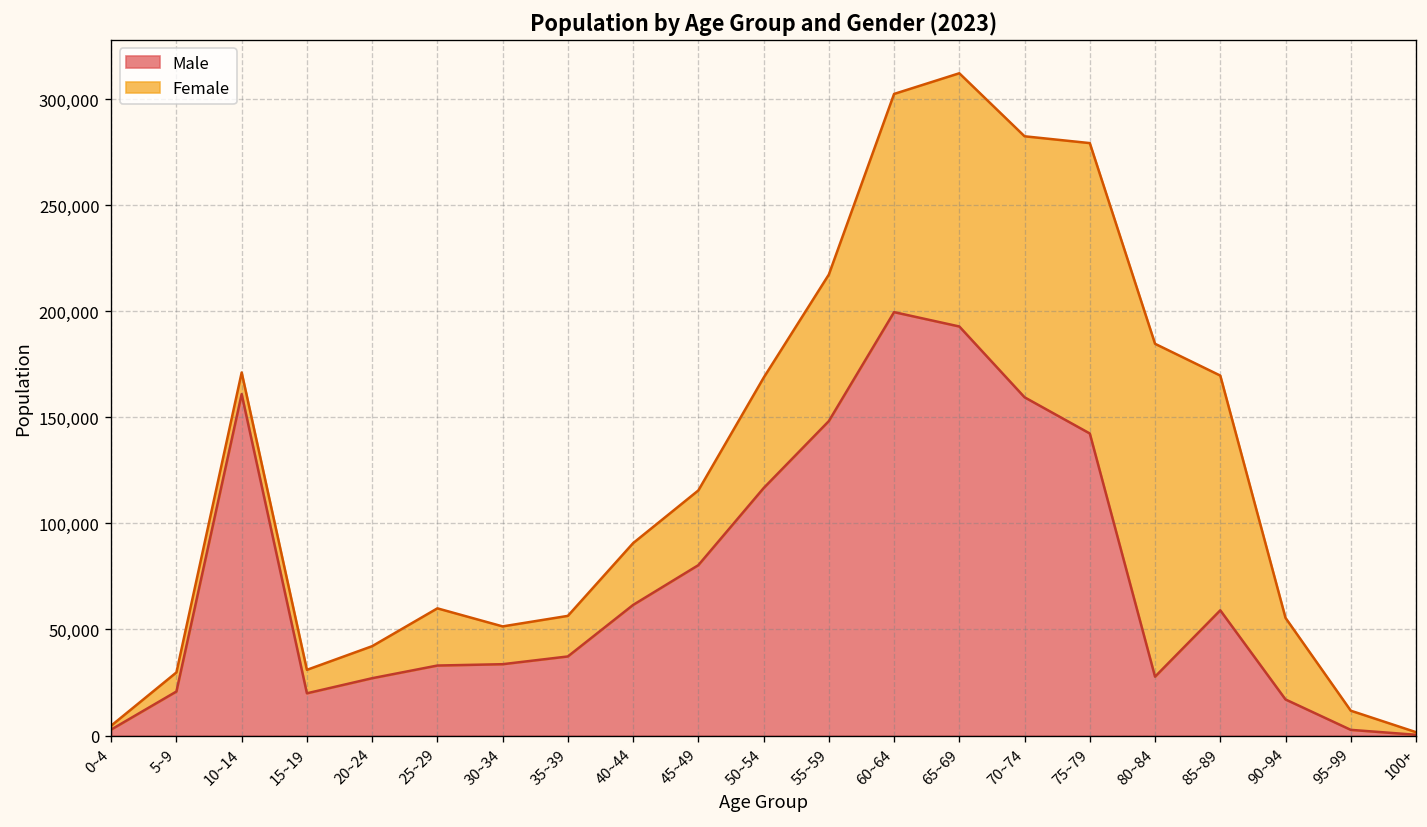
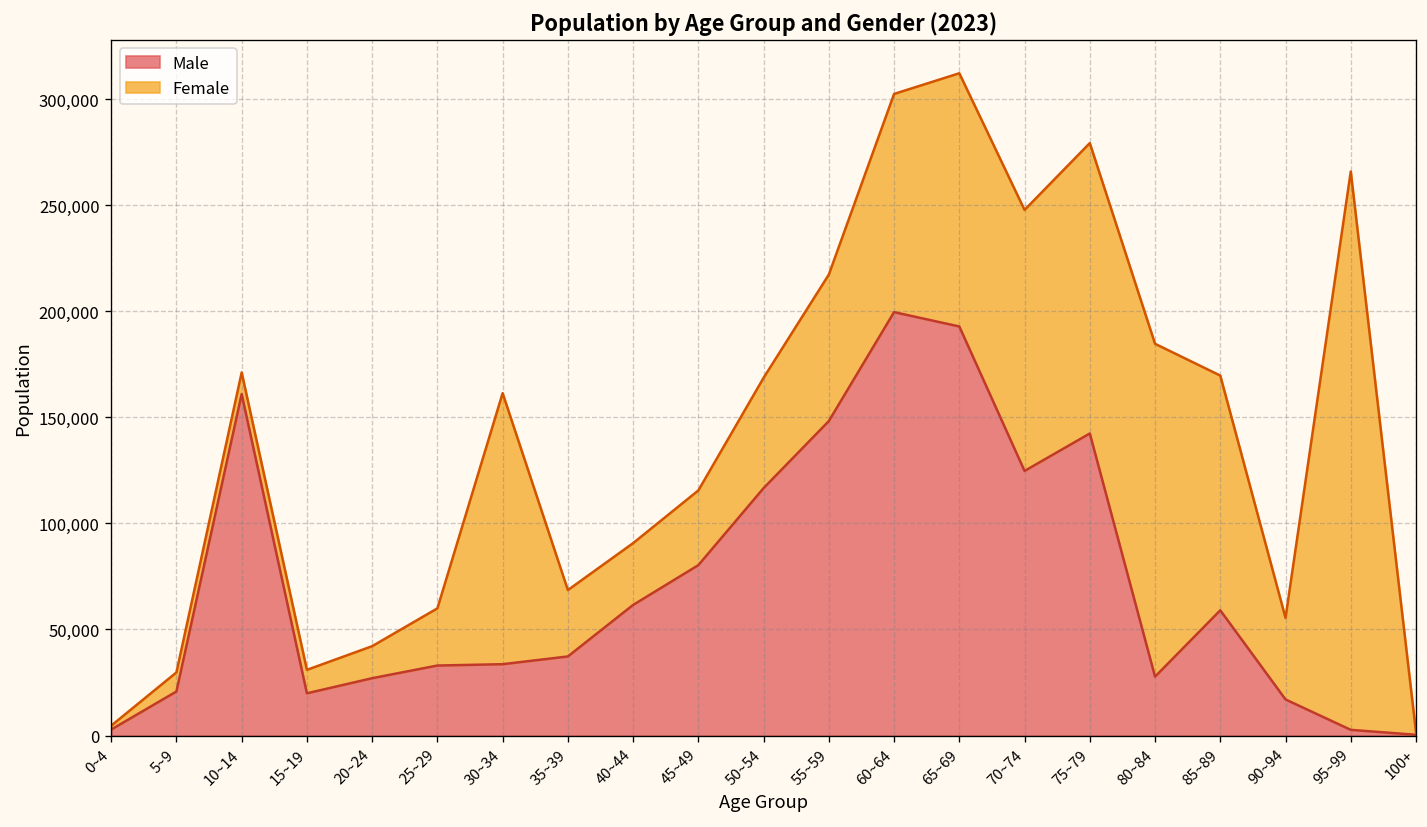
  {
    "Male": {
      "0~4": "3,000",
      "5~9": "21,000",
      "10~14": "161,000",
      "15~19": "20,000",
      "20~24": "27,000",
      "25~29": "33,000",
      "30~34": "34,000",
      "35~39": "37,000",
      "40~44": "62,000",
      "45~49": "80,000",
      "50~54": "117,000",
      "55~59": "148,000",
      "60~64": "200,000",
      "65~69": "193,000",
-     "70~74": "159,000",
+     "70~74": "125,000",
      "75~79": "142,000",
      "80~84": "28,000",
      "85~89": "59,000",
      "90~94": "17,000",
      "95~99": "3,000"
    },
    "Female": {
      "0~4": "2,000",
      "5~9": "9,000",
      "10~14": "10,000",
      "15~19": "11,000",
      "20~24": "15,000",
      "25~29": "27,000",
-     "30~34": "18,000",
-     "35~39": "19,000",
+     "30~34": "128,000",
+     "35~39": "31,000",
      "40~44": "29,000",
      "45~49": "35,000",
      "50~54": "52,000",
      "55~59": "69,000",
      "60~64": "103,000",
      "65~69": "119,000",
      "70~74": "123,000",
      "75~79": "137,000",
      "80~84": "157,000",
      "85~89": "111,000",
      "90~94": "38,000",
-     "95~99": "9,000"
+     "95~99": "263,000"
    }
  }
